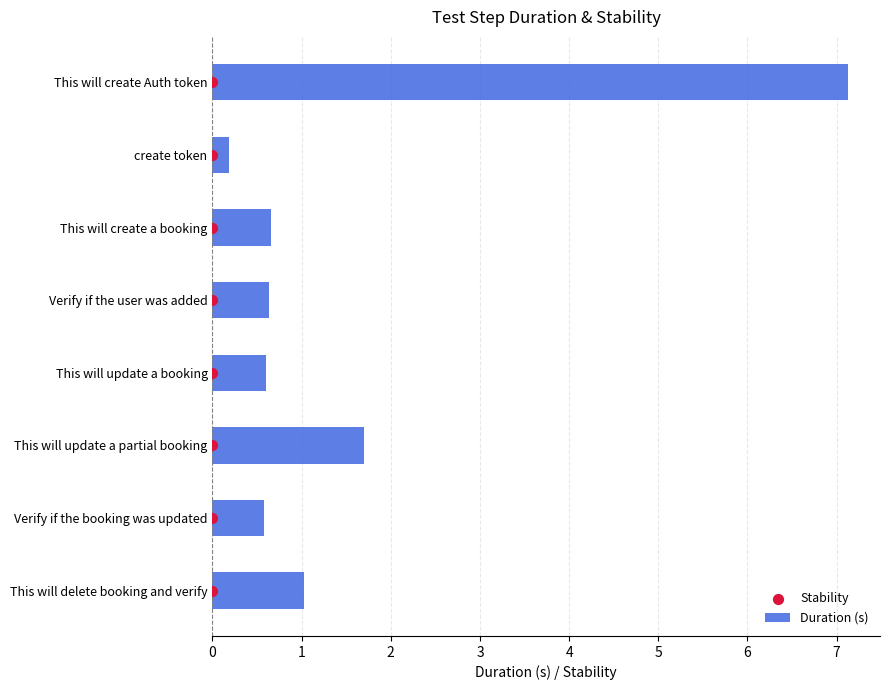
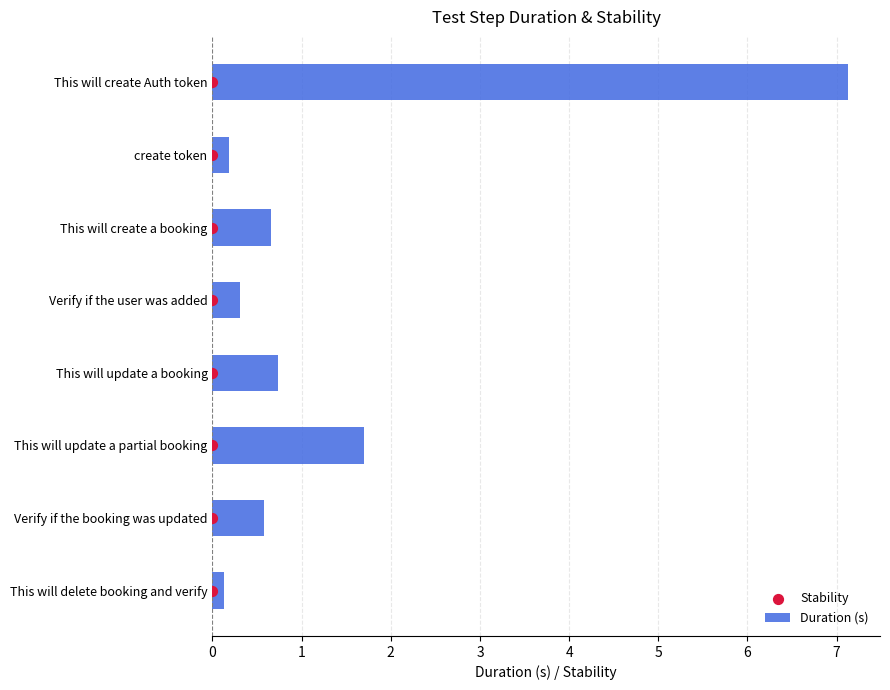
  {
    "Duration (s)": {
      "This will create Auth token": 7.1,
      "create token": 0.2,
      "This will create a booking": 0.7,
-     "Verify if the user was added": 0.6,
-     "This will update a booking": 0.6,
+     "Verify if the user was added": 0.3,
+     "This will update a booking": 0.7,
      "This will update a partial booking": 1.7,
      "Verify if the booking was updated": 0.6,
-     "This will delete booking and verify": 1.0
+     "This will delete booking and verify": 0.1
    }
  }
